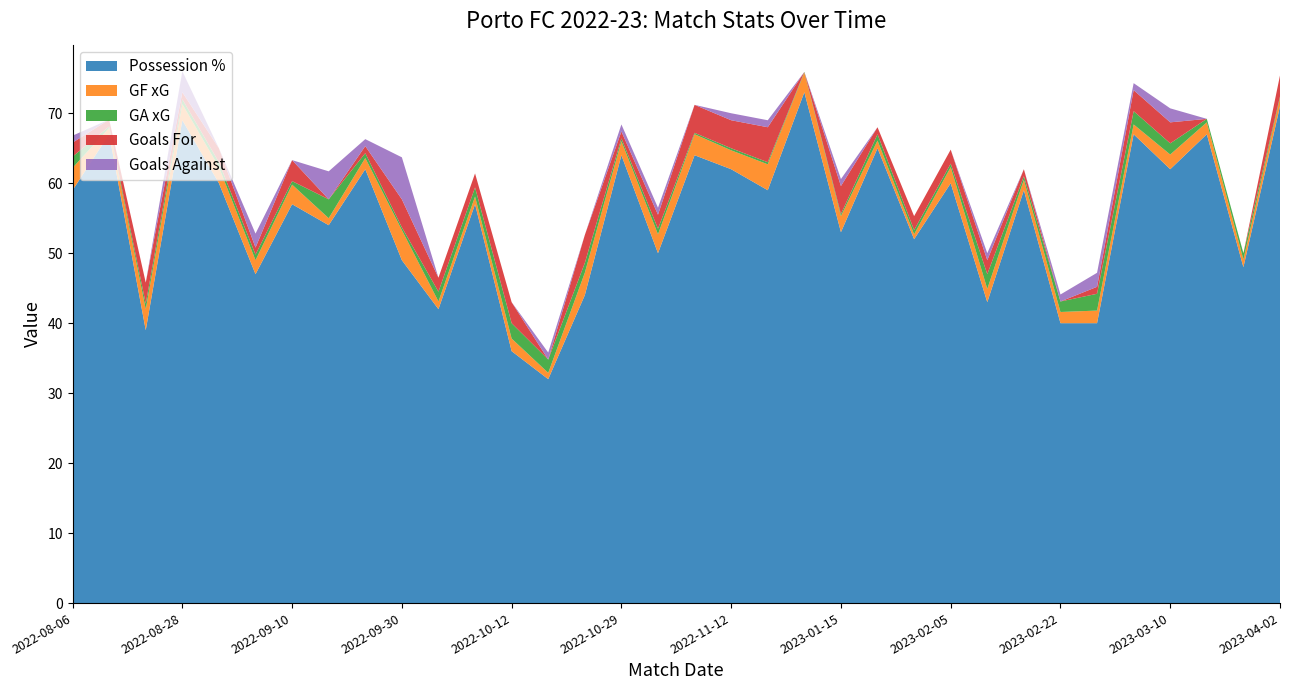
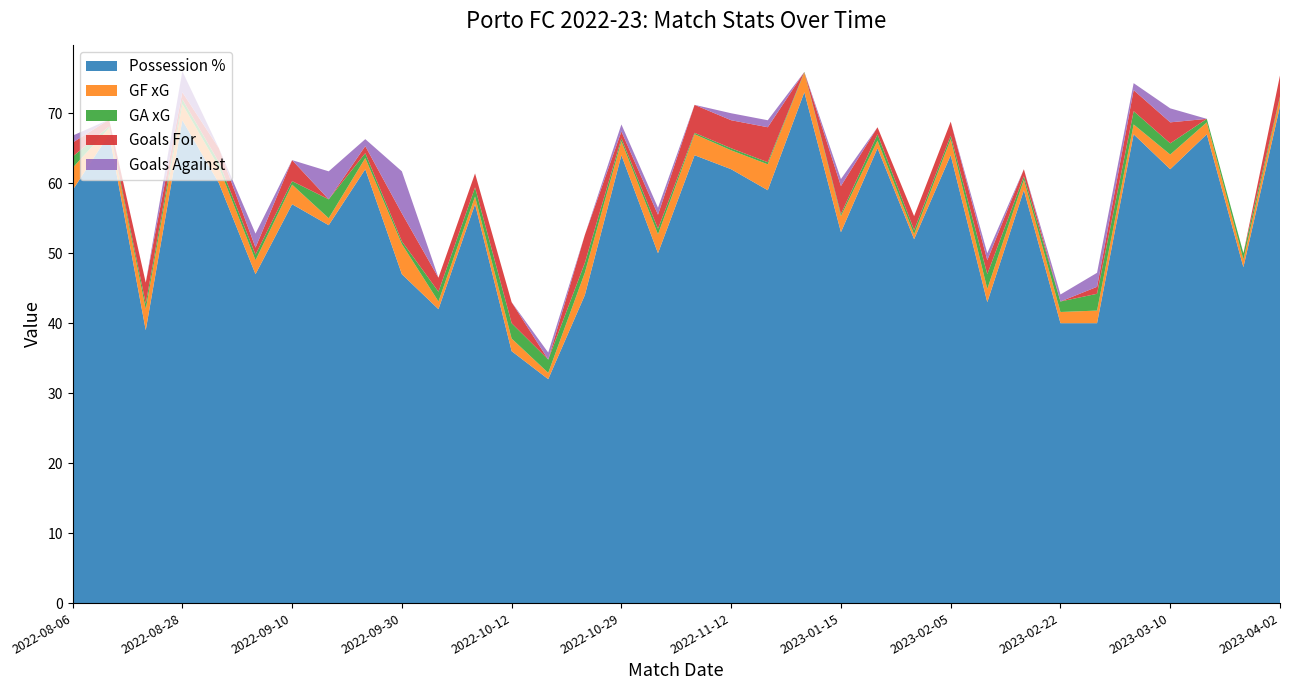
  {
    "Possession %": {
      "2022-08-06": 59,
      "2022-09-10": 57,
-     "2022-09-30": 49,
+     "2022-09-30": 47,
      "2022-10-12": 36,
      "2022-10-29": 64,
      "2022-11-12": 62,
      "2023-01-15": 53,
-     "2023-02-05": 60,
+     "2023-02-05": 64,
      "2023-02-22": 40,
      "2023-03-10": 62,
      "2023-04-02": 71
    },
    "GF xG": {
      "2022-08-06": 3,
      "2022-09-10": 3,
      "2022-09-30": 4,
      "2022-10-12": 2,
      "2022-10-29": 2,
      "2023-02-05": 2,
      "2023-02-22": 2,
      "2023-03-10": 2
    },
    "GA xG": {
      "2022-08-06": 2,
      "2022-09-10": 1,
      "2022-09-30": 0,
      "2022-10-12": 2,
      "2022-10-29": 0,
      "2023-02-05": 1,
      "2023-03-10": 2
    },
    "Goals For": {
      "2022-08-06": 2,
      "2022-09-30": 4,
      "2022-10-29": 1,
      "2022-11-12": 4,
      "2023-01-15": 4,
      "2023-03-10": 3
    },
    "Goals Against": {
      "2022-08-06": 1,
      "2022-09-30": 6,
      "2022-10-29": 1,
      "2022-11-12": 1,
      "2023-01-15": 1,
      "2023-02-22": 1,
      "2023-03-10": 2
    }
  }
